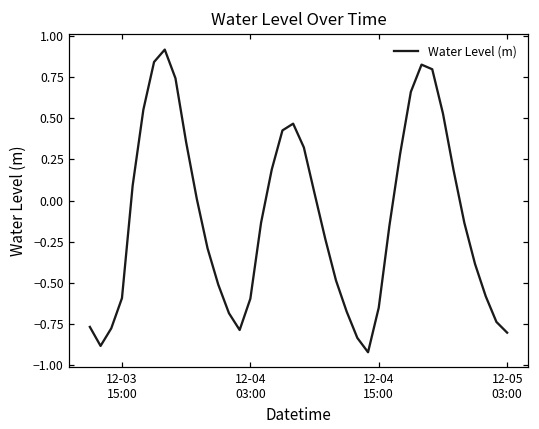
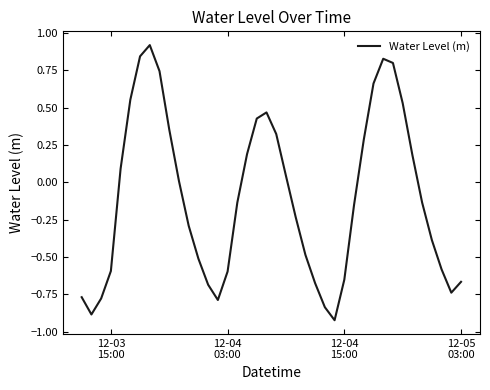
  {
    "12-03 15:00": -0.59,
    "12-04 03:00": -0.60,
    "12-04 15:00": -0.65,
-   "12-05 03:00": -0.80
+   "12-05 03:00": -0.67
  }
